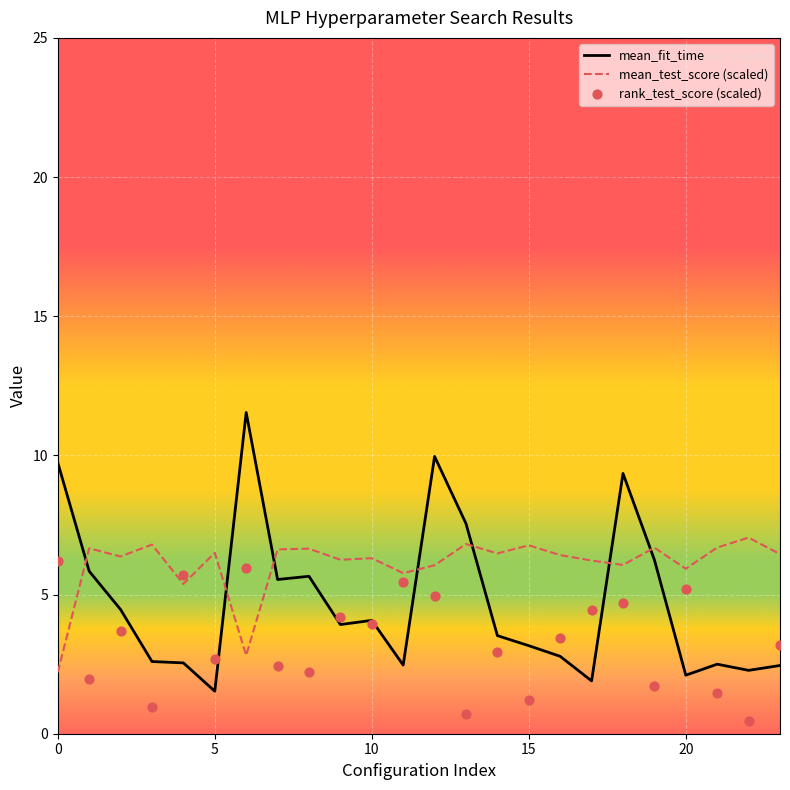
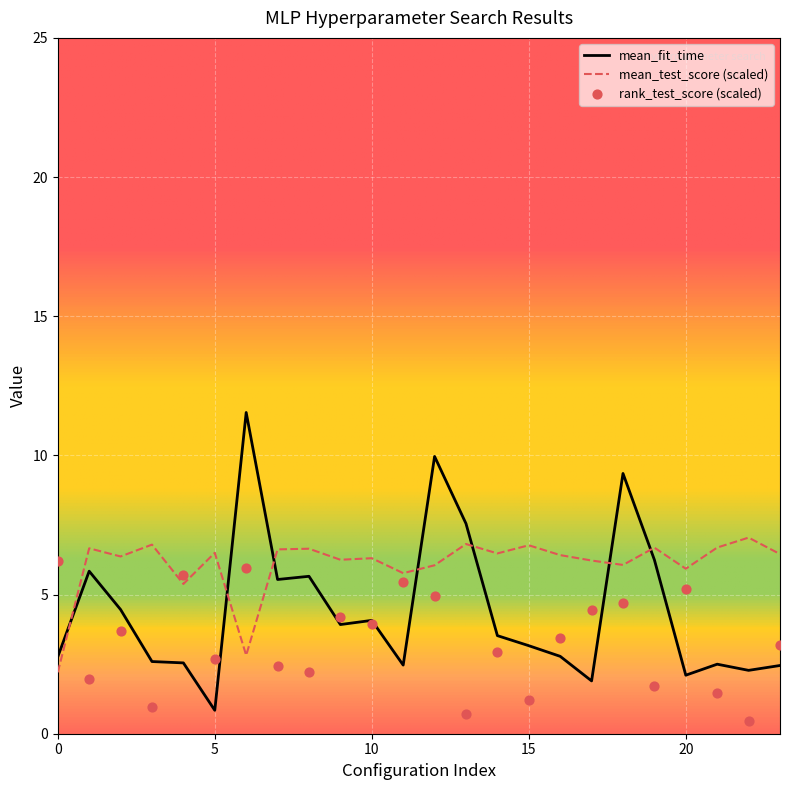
  {
    "mean_fit_time": {
-     "0": 9.7,
-     "5": 1.5,
+     "0": 2.8,
+     "5": 0.8,
      "10": 4.1,
      "15": 3.2,
      "20": 2.1
    }
  }
